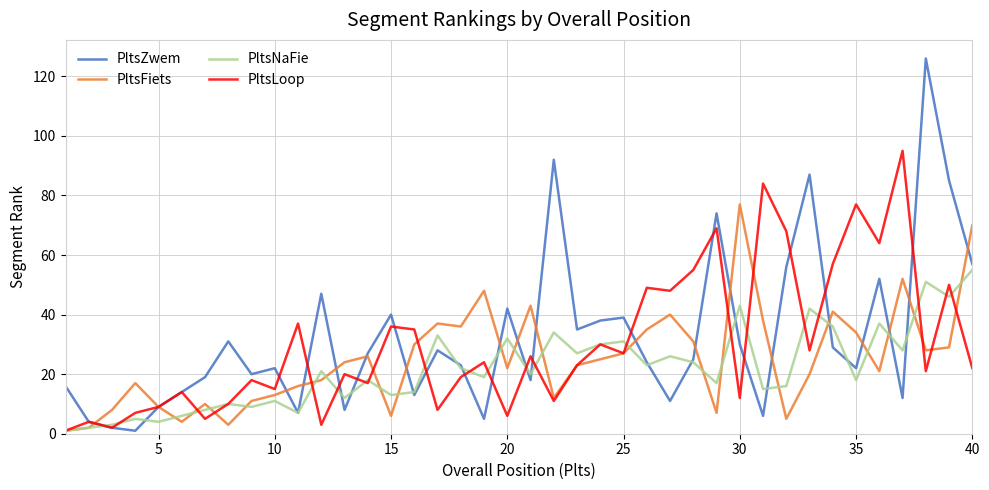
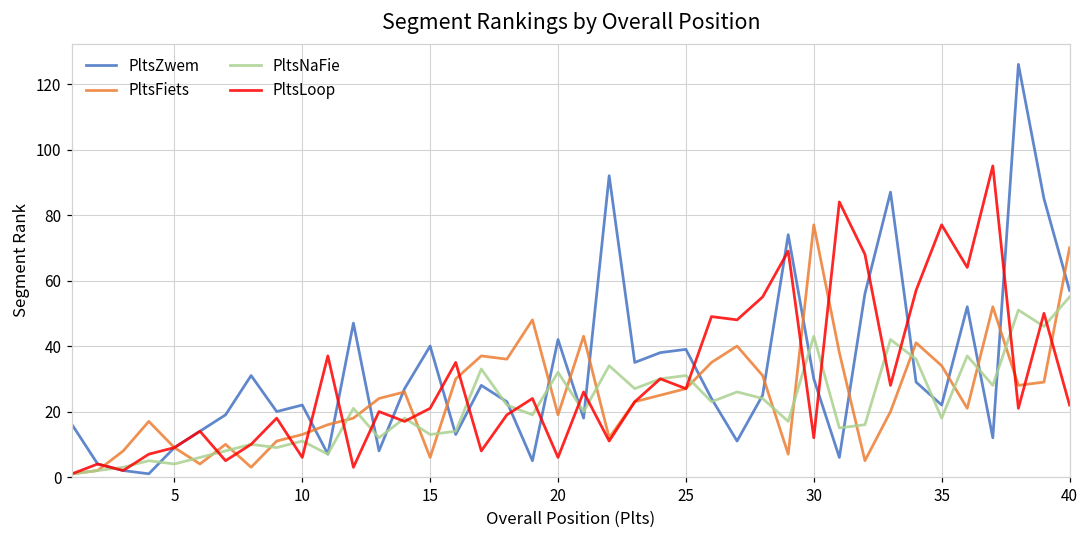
  {
    "PltsZwem": {
      "10": 22,
      "15": 40,
      "20": 42,
      "25": 39,
      "30": 30,
      "35": 22,
      "40": 57
    },
    "PltsFiets": {
      "10": 13,
      "15": 6,
-     "20": 22,
+     "20": 19,
      "30": 77,
      "35": 34,
      "40": 70
    },
    "PltsNaFie": {
      "5": 4,
      "10": 11,
      "15": 13,
      "20": 32,
      "25": 31,
      "30": 43,
      "35": 18,
      "40": 55
    },
    "PltsLoop": {
-     "10": 15,
-     "15": 36,
+     "10": 6,
+     "15": 21,
      "20": 6,
      "30": 12,
      "35": 77,
      "40": 22
    }
  }
